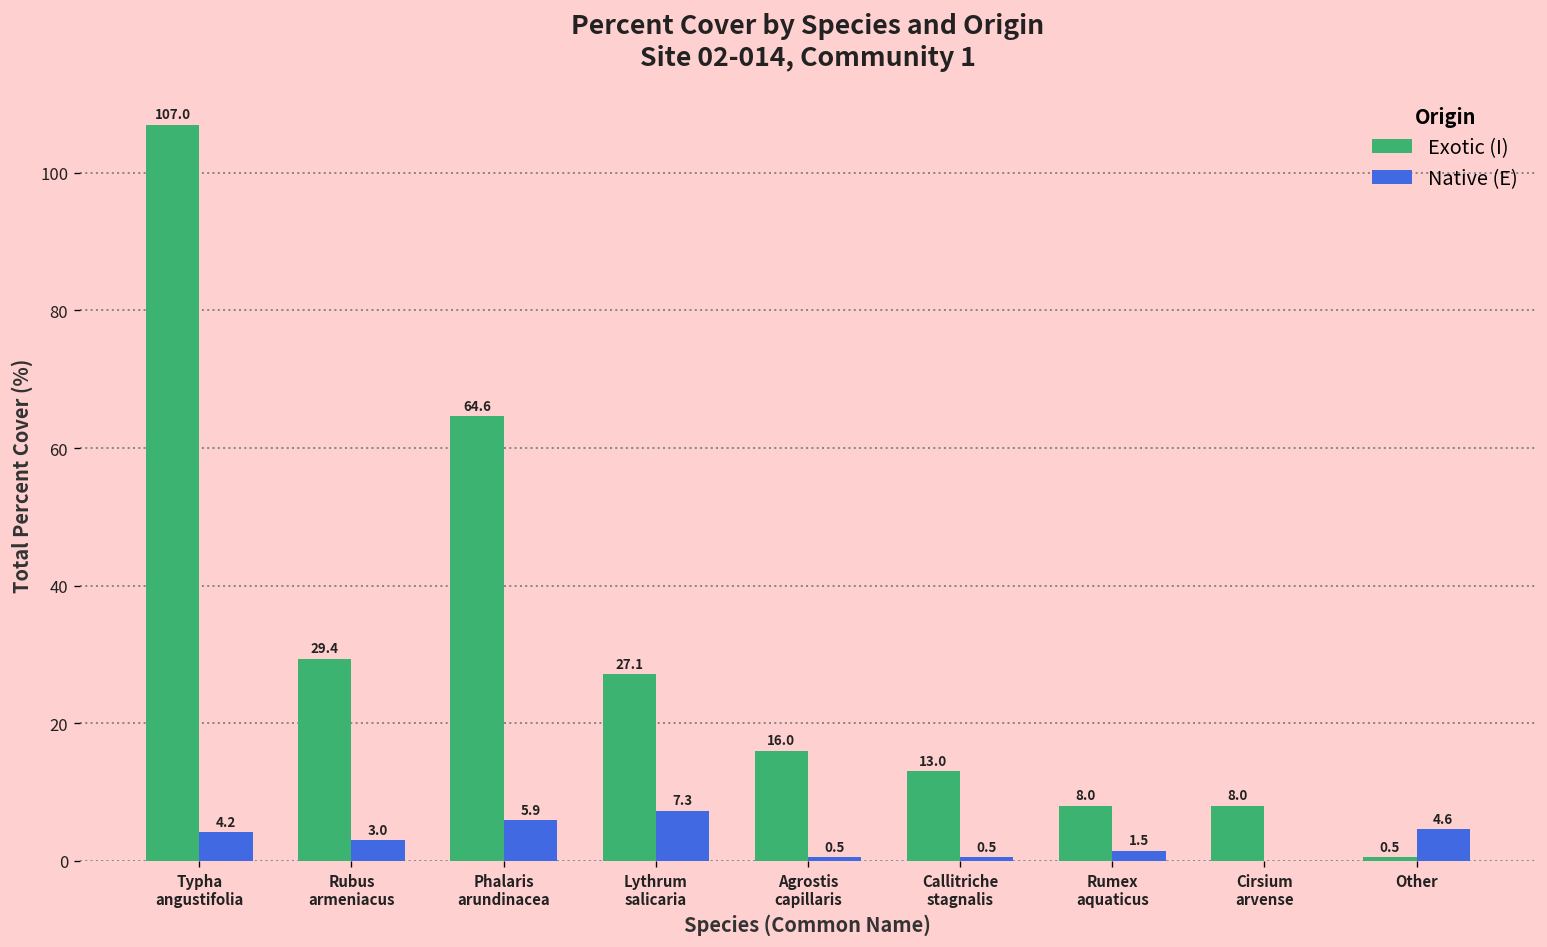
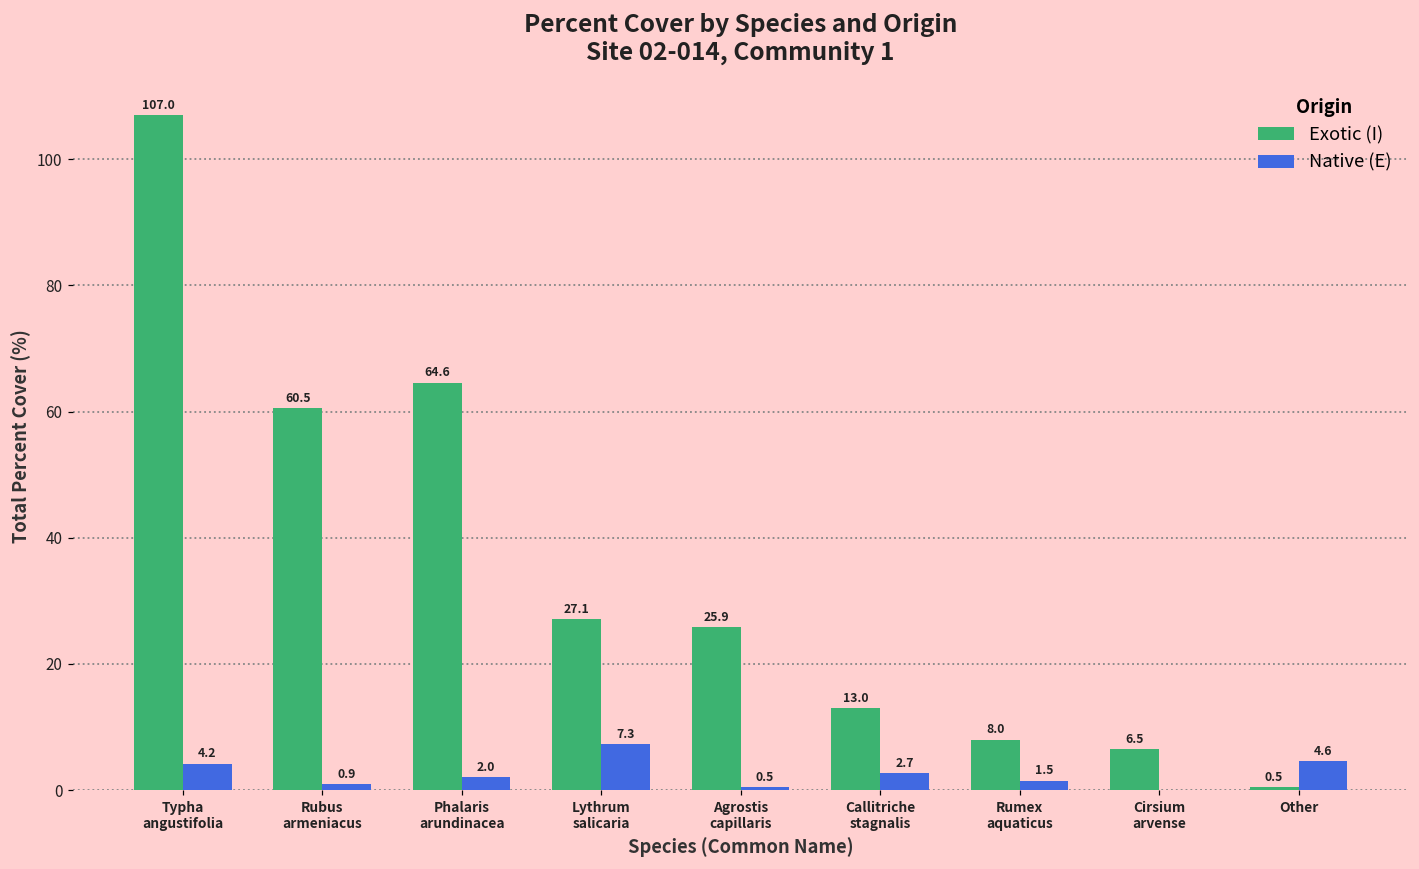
  {
    "Exotic (I)": {
      "Typha angustifolia": 107.0,
-     "Rubus armeniacus": 29.4,
+     "Rubus armeniacus": 60.5,
      "Phalaris arundinacea": 64.6,
      "Lythrum salicaria": 27.1,
-     "Agrostis capillaris": 16.0,
+     "Agrostis capillaris": 25.9,
      "Callitriche stagnalis": 13.0,
      "Rumex aquaticus": 8.0,
-     "Cirsium arvense": 8.0,
+     "Cirsium arvense": 6.5,
      "Other": 0.5
    },
    "Native (E)": {
      "Typha angustifolia": 4.2,
-     "Rubus armeniacus": 3.0,
-     "Phalaris arundinacea": 5.9,
+     "Rubus armeniacus": 0.9,
+     "Phalaris arundinacea": 2.0,
      "Lythrum salicaria": 7.3,
      "Agrostis capillaris": 0.5,
-     "Callitriche stagnalis": 0.5,
+     "Callitriche stagnalis": 2.7,
      "Rumex aquaticus": 1.5,
      "Other": 4.6
    }
  }
